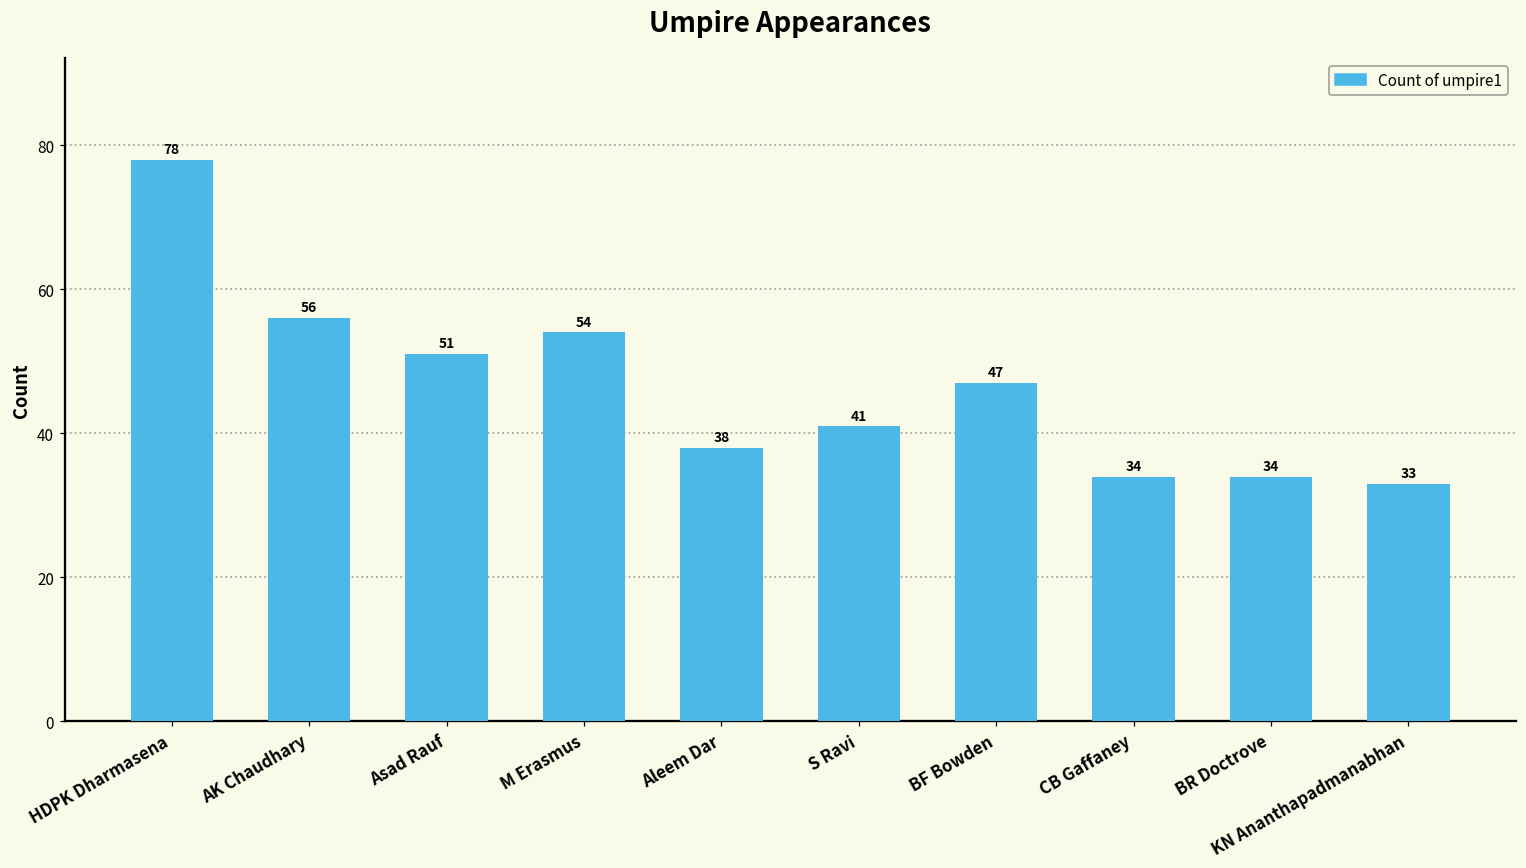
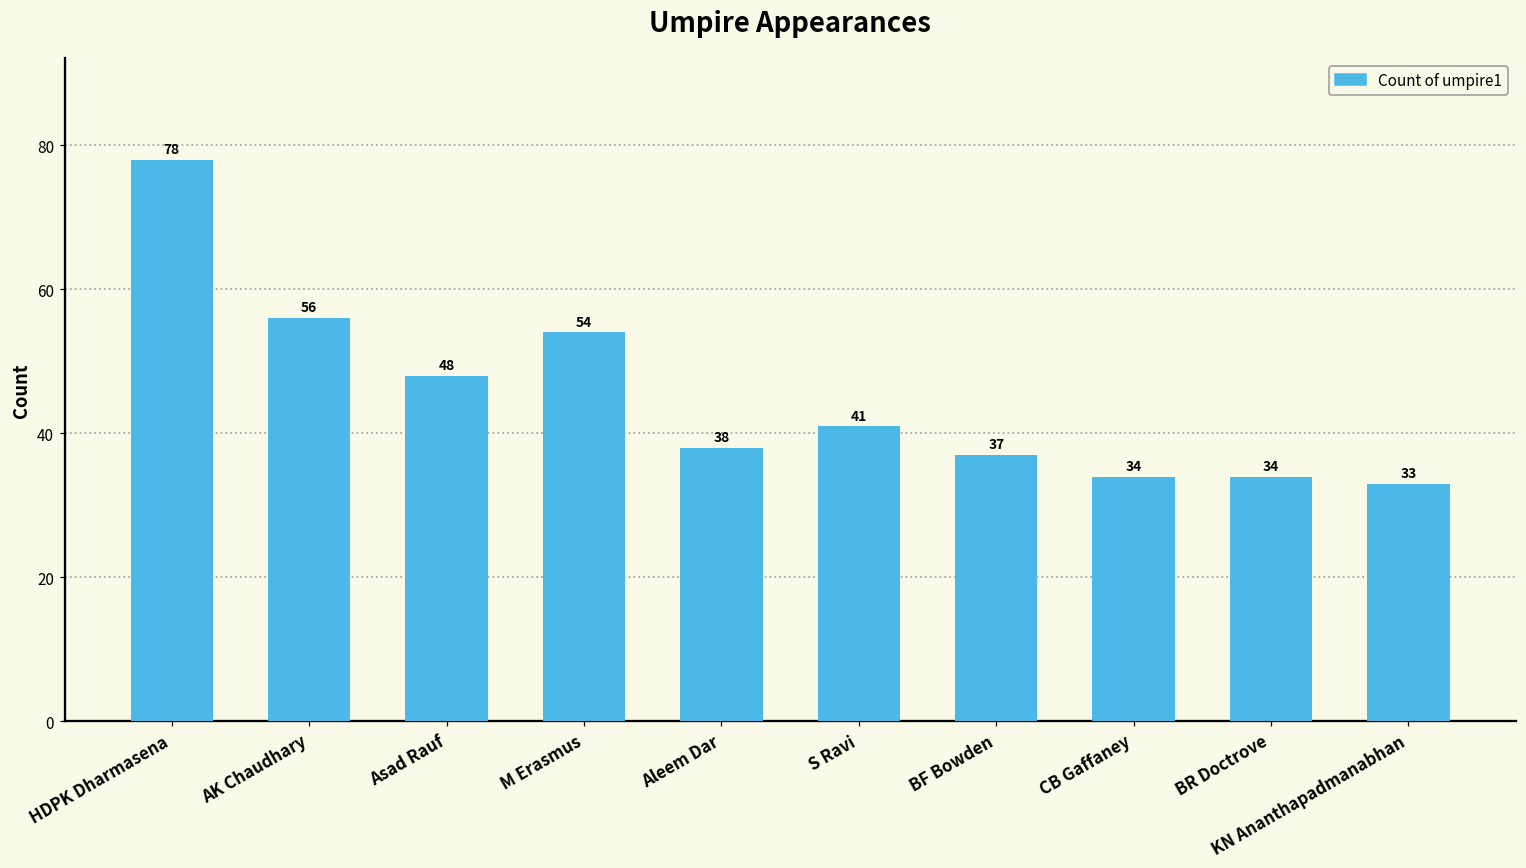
  {
    "HDPK Dharmasena": 78,
    "AK Chaudhary": 56,
-   "Asad Rauf": 51,
+   "Asad Rauf": 48,
    "M Erasmus": 54,
    "Aleem Dar": 38,
    "S Ravi": 41,
-   "BF Bowden": 47,
+   "BF Bowden": 37,
    "CB Gaffaney": 34,
    "BR Doctrove": 34,
    "KN Ananthapadmanabhan": 33
  }
